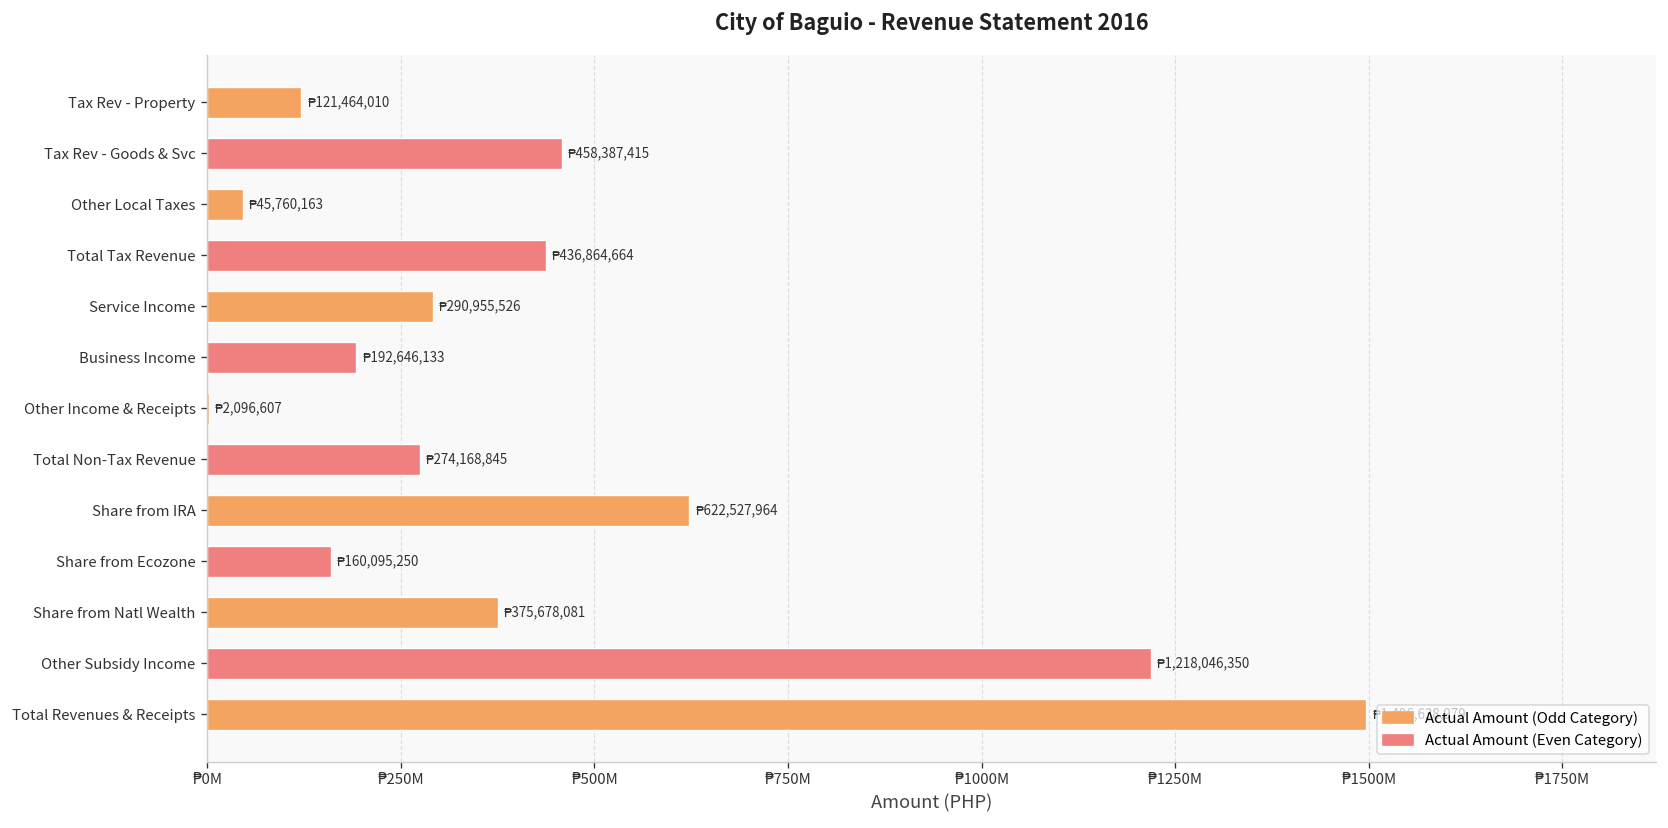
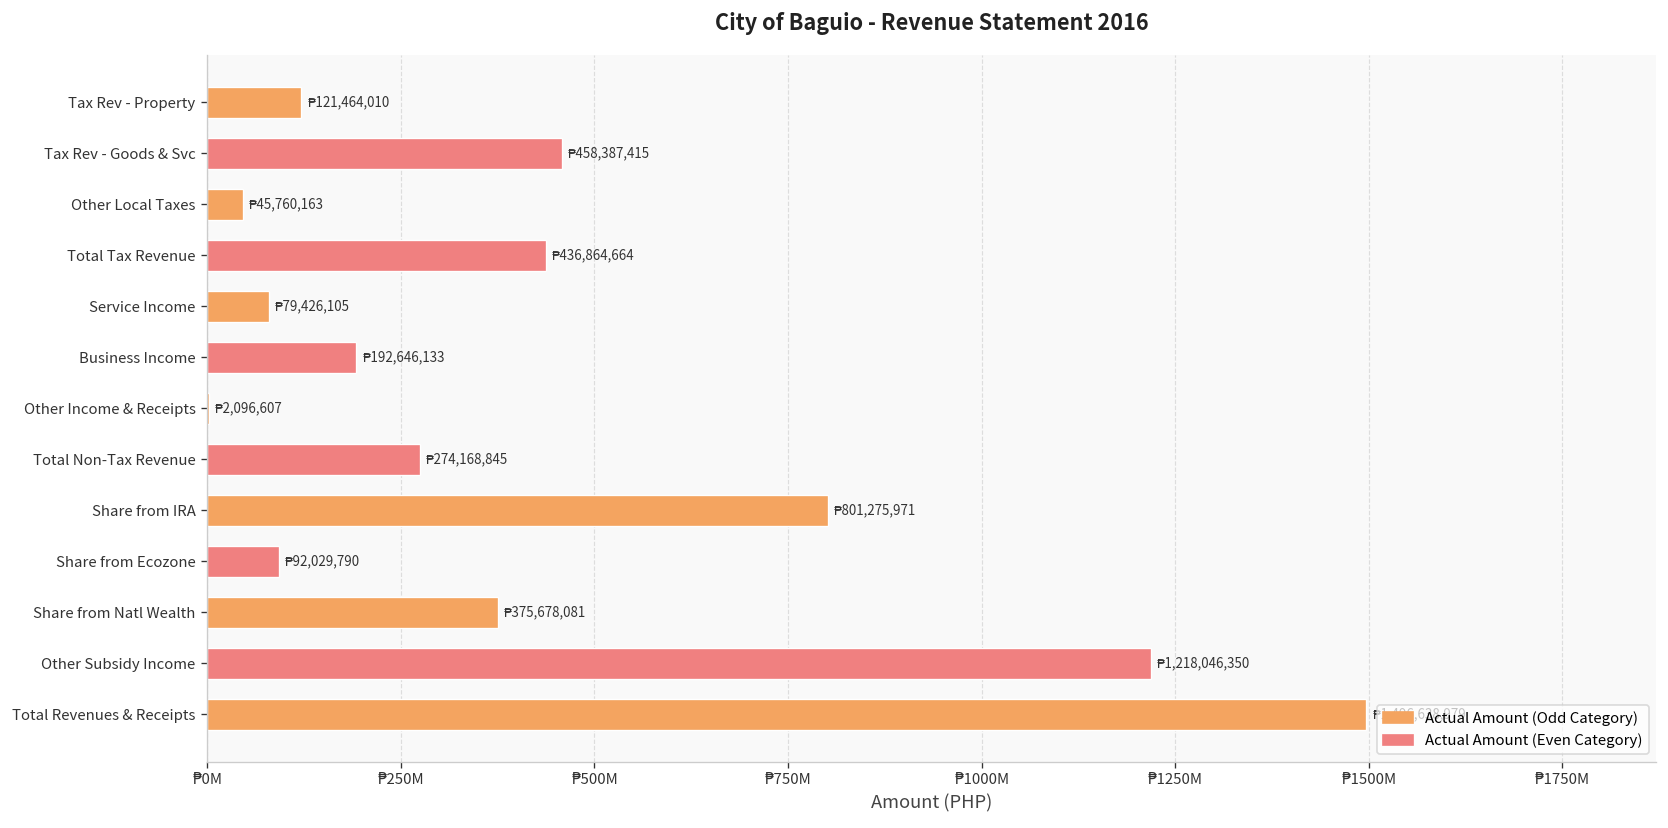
  {
    "Tax Rev - Property": "121,464,010",
    "Tax Rev - Goods & Svc": "458,387,415",
    "Other Local Taxes": "45,760,163",
    "Total Tax Revenue": "436,864,664",
-   "Service Income": "290,955,526",
+   "Service Income": "79,426,105",
    "Business Income": "192,646,133",
    "Other Income & Receipts": "2,096,607",
    "Total Non-Tax Revenue": "274,168,845",
-   "Share from IRA": "622,527,964",
-   "Share from Ecozone": "160,095,250",
+   "Share from IRA": "801,275,971",
+   "Share from Ecozone": "92,029,790",
    "Share from Natl Wealth": "375,678,081",
    "Other Subsidy Income": "1,218,046,350"
  }
